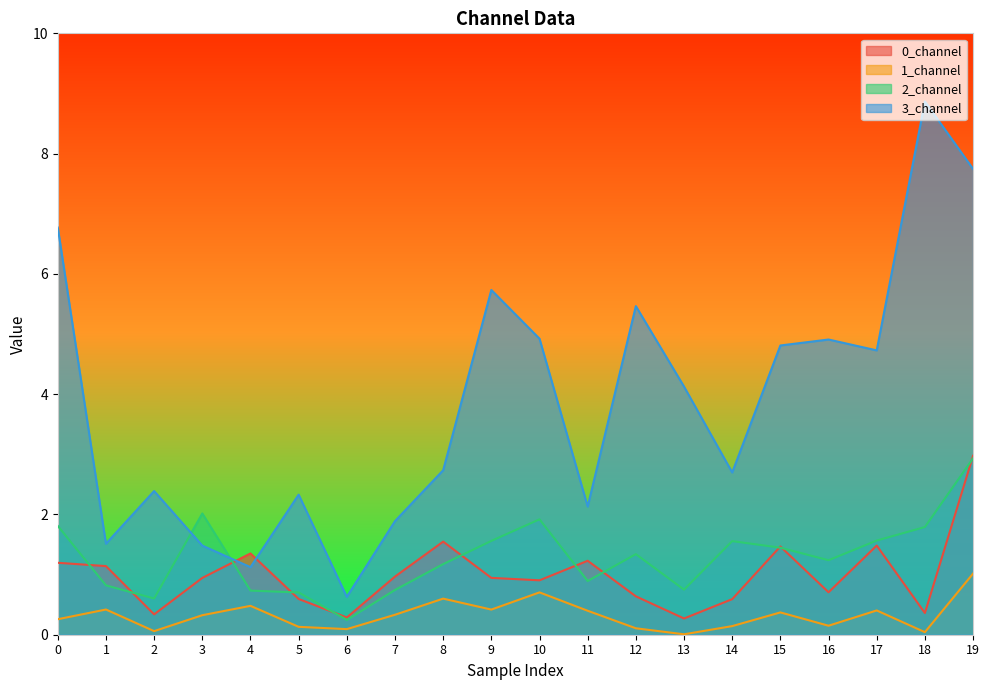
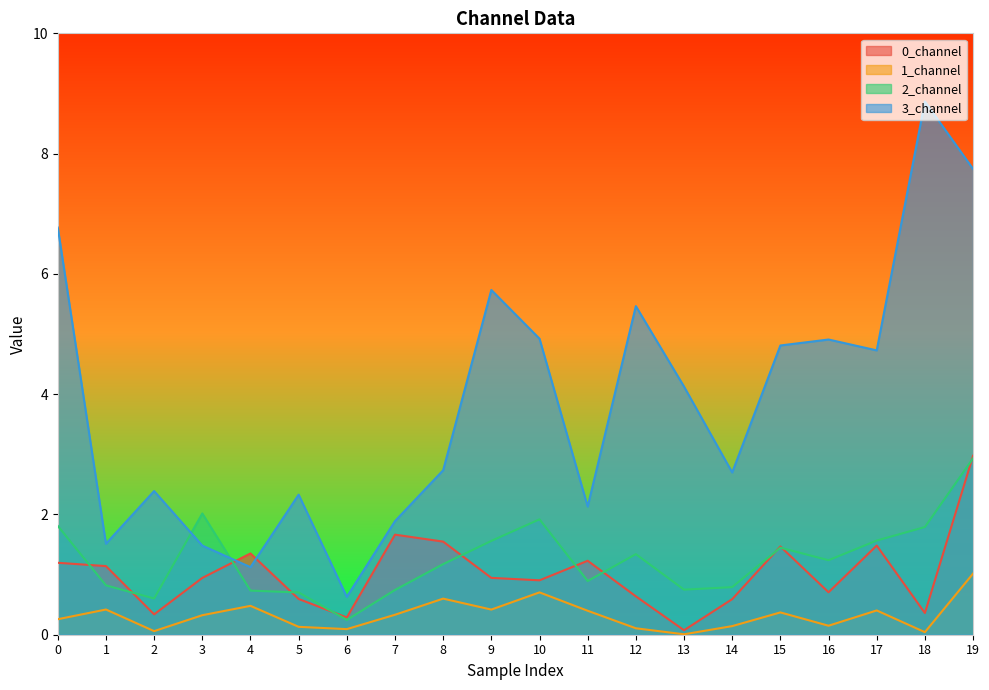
  {
    "0_channel": {
      "0": 1.2,
      "1": 1.1,
      "2": 0.3,
      "3": 0.9,
      "4": 1.4,
      "5": 0.6,
-     "7": 1.0,
+     "7": 1.7,
      "8": 1.5,
      "9": 0.9,
      "10": 0.9,
      "11": 1.2,
      "12": 0.6,
-     "13": 0.3,
+     "13": 0.1,
      "14": 0.6,
      "16": 0.7,
      "17": 1.5,
      "18": 0.4,
      "19": 3.0
    },
    "1_channel": {
      "0": 0.3,
      "1": 0.4,
      "2": 0.1,
      "3": 0.3,
      "4": 0.5,
      "5": 0.1,
      "6": 0.1,
      "7": 0.3,
      "8": 0.6,
      "9": 0.4,
      "10": 0.7,
      "11": 0.4,
      "12": 0.1,
      "13": 0.0,
      "14": 0.1,
      "15": 0.4,
      "16": 0.1,
      "17": 0.4,
      "18": 0.0,
      "19": 1.0
    },
    "2_channel": {
      "0": 1.8,
      "1": 0.8,
      "2": 0.6,
      "3": 2.0,
      "4": 0.7,
      "5": 0.7,
      "7": 0.7,
      "8": 1.2,
      "9": 1.6,
      "10": 1.9,
      "11": 0.9,
      "12": 1.3,
      "13": 0.7,
-     "14": 1.6,
+     "14": 0.8,
      "16": 1.2,
      "17": 1.6,
      "18": 1.8,
      "19": 2.9
    },
    "3_channel": {
      "0": 6.8,
      "1": 1.5,
      "2": 2.4,
      "3": 1.5,
      "4": 1.1,
      "5": 2.3,
      "6": 0.6,
      "7": 1.9,
      "8": 2.7,
      "9": 5.7,
      "10": 4.9,
      "11": 2.1,
      "12": 5.5,
      "13": 4.1,
      "14": 2.7,
      "15": 4.8,
      "16": 4.9,
      "17": 4.7,
      "19": 7.7
    }
  }
